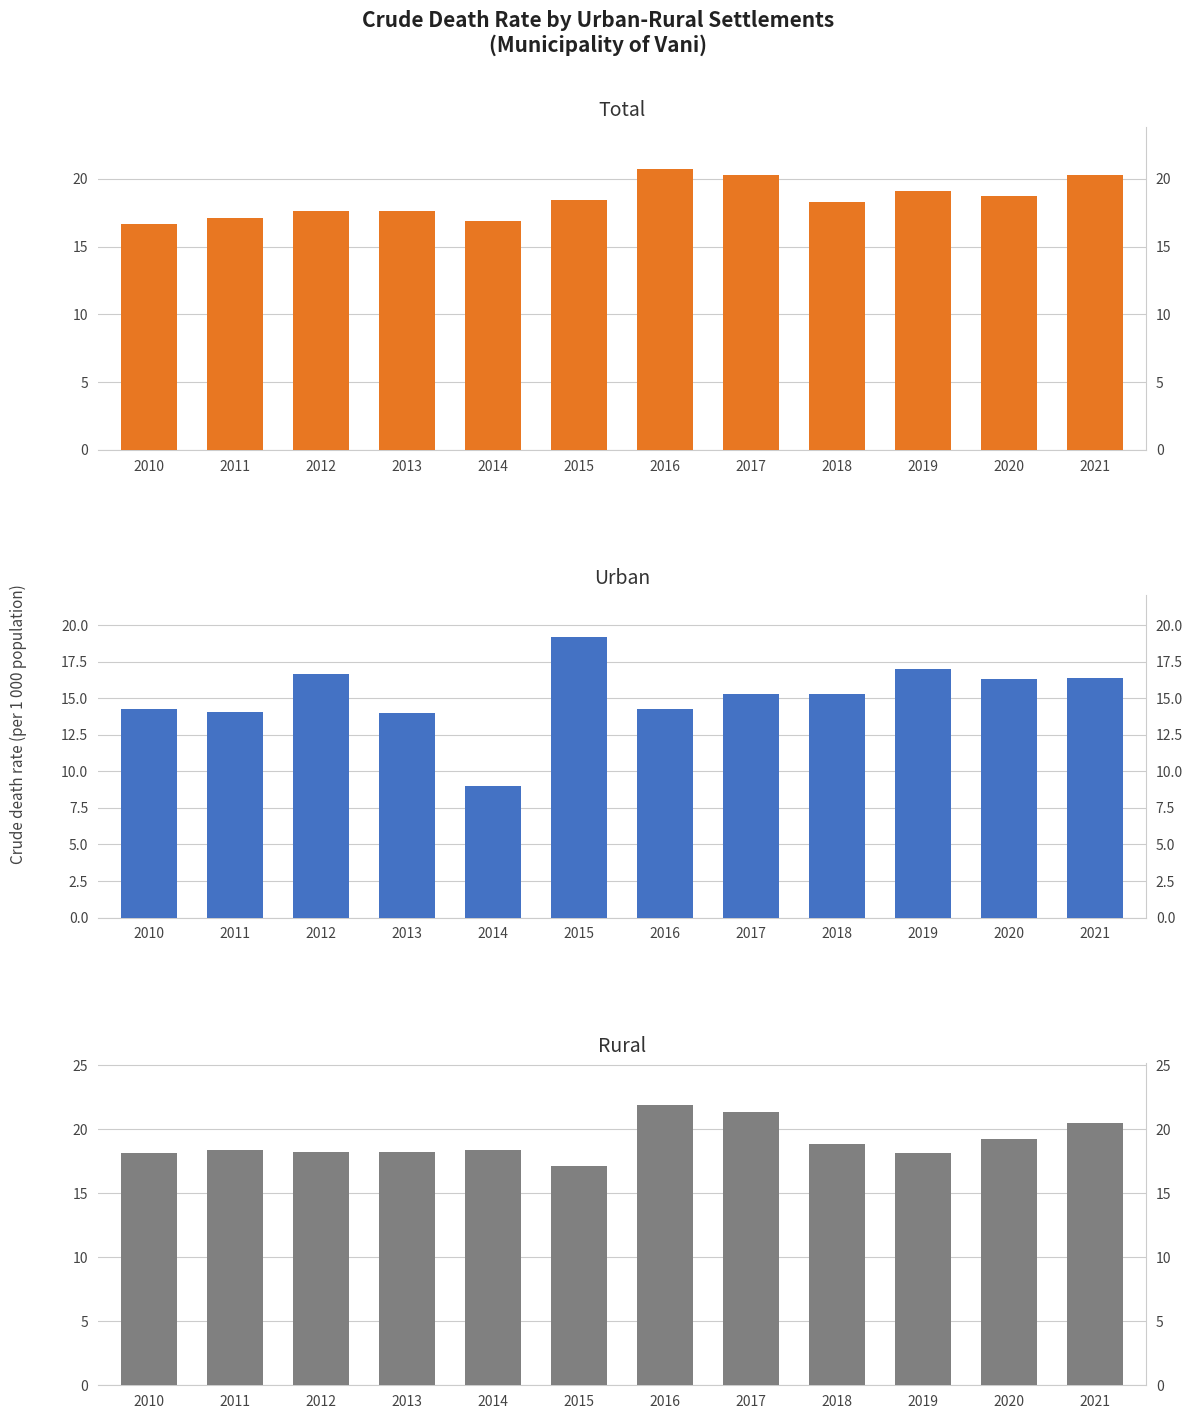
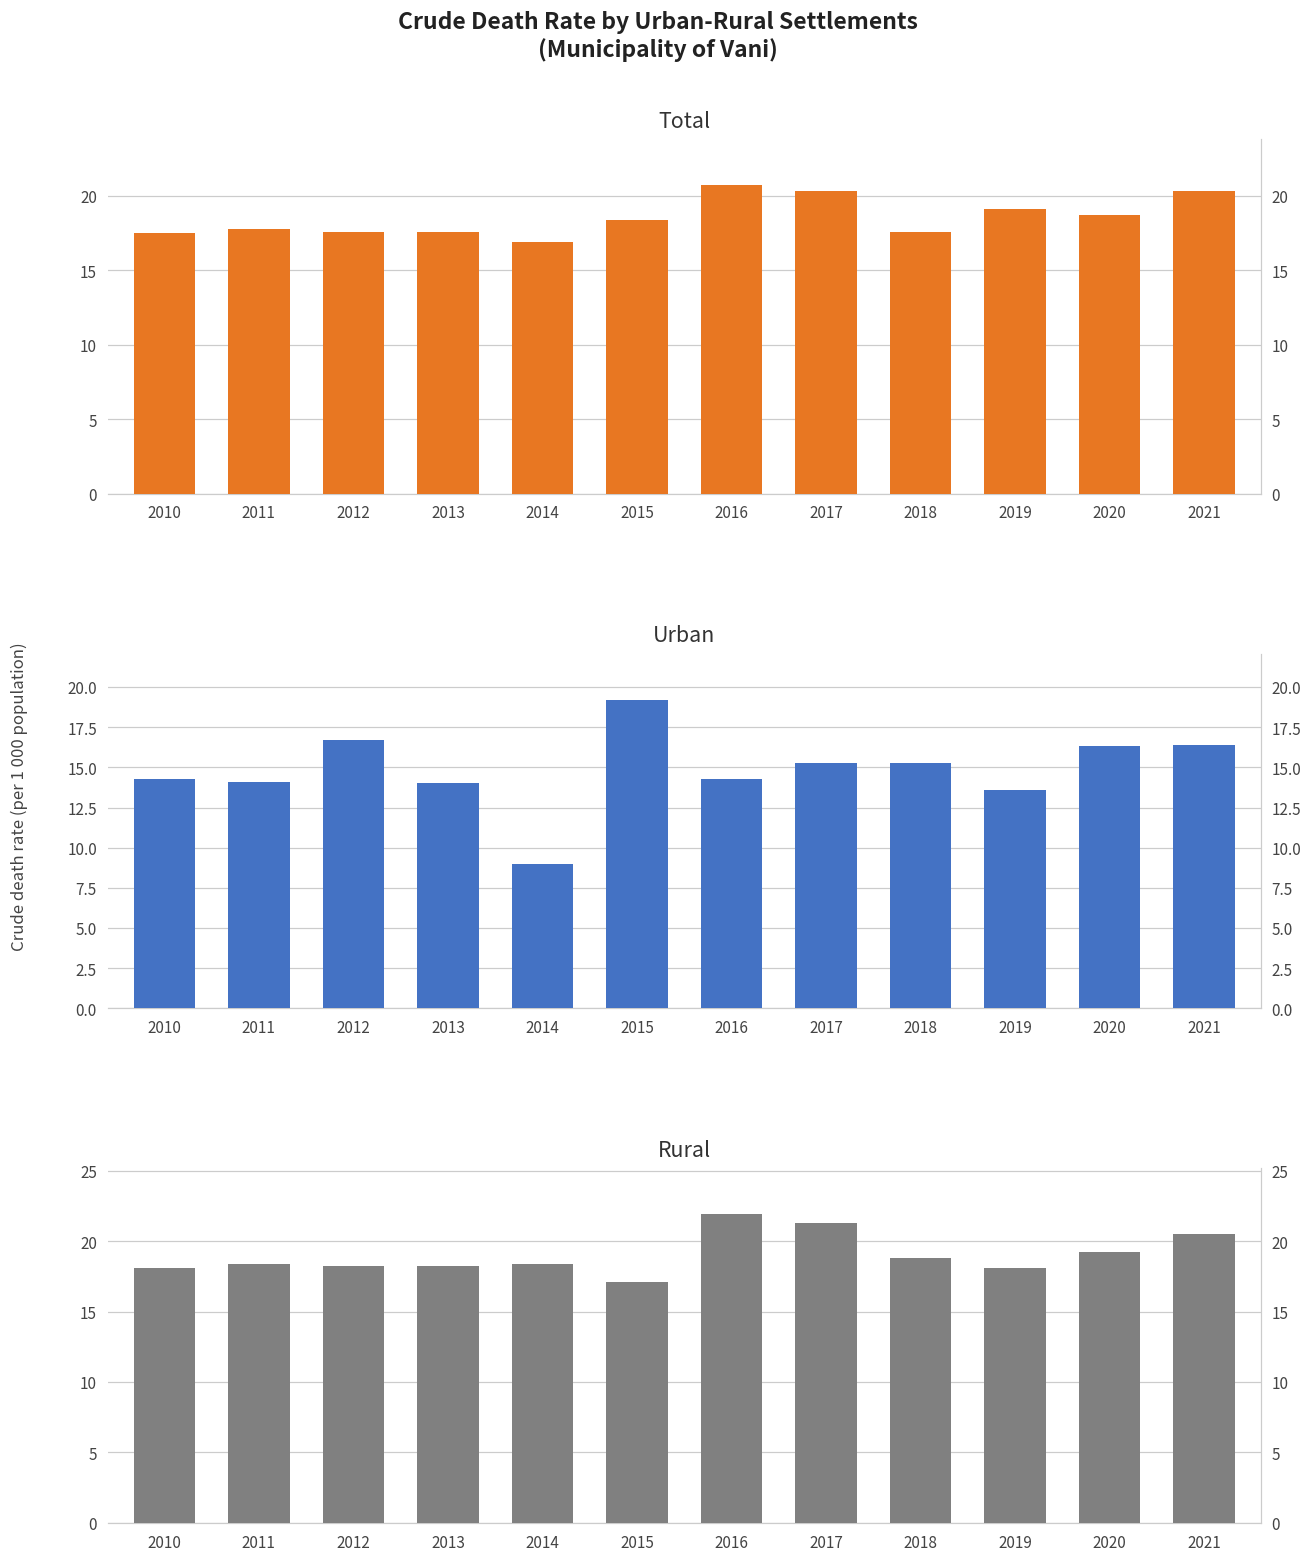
  {
    "Total": {
-     "2010": 16.7,
-     "2011": 17.1,
+     "2010": 17.5,
+     "2011": 17.8,
      "2012": 17.6,
      "2013": 17.6,
      "2014": 16.9,
      "2015": 18.4,
      "2016": 20.7,
      "2017": 20.3,
-     "2018": 18.3,
+     "2018": 17.6,
      "2019": 19.1,
      "2020": 18.7,
      "2021": 20.3
    },
    "Urban": {
      "2010": 14.3,
      "2011": 14.1,
      "2012": 16.7,
      "2013": 14.0,
      "2014": 9.0,
      "2015": 19.2,
      "2016": 14.3,
      "2017": 15.3,
      "2018": 15.3,
-     "2019": 17.0,
+     "2019": 13.6,
      "2020": 16.3,
      "2021": 16.4
    },
    "Rural": {
      "2010": 18.1,
      "2011": 18.4,
      "2012": 18.2,
      "2013": 18.2,
      "2014": 18.4,
      "2015": 17.1,
      "2016": 21.9,
      "2017": 21.3,
      "2018": 18.8,
      "2019": 18.1,
      "2020": 19.2,
      "2021": 20.5
    }
  }
